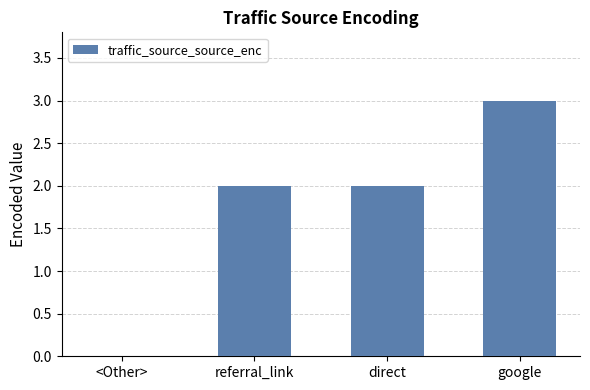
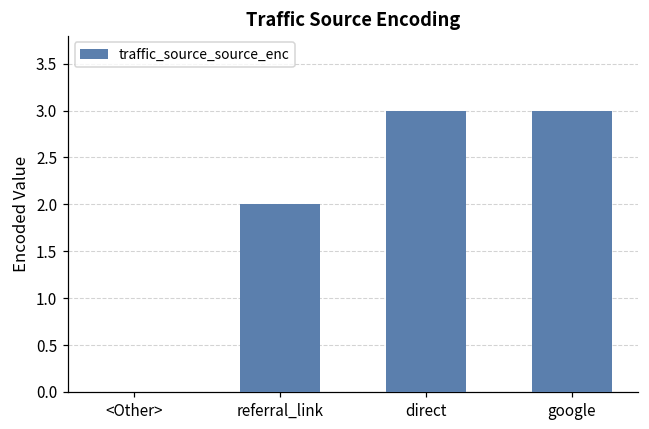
  {
    "<Other>": 0,
    "referral_link": 2,
-   "direct": 2,
+   "direct": 3,
    "google": 3
  }
